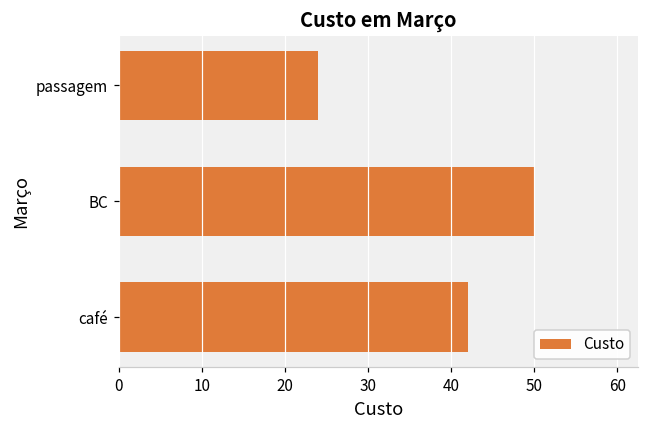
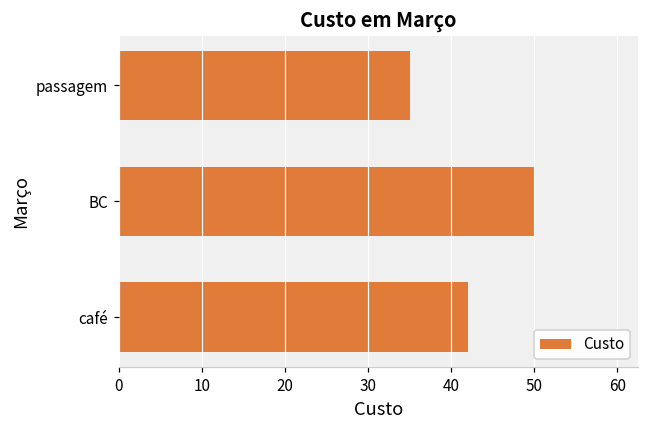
  {
-   "passagem": 24,
+   "passagem": 35,
    "BC": 50,
    "café": 42
  }
